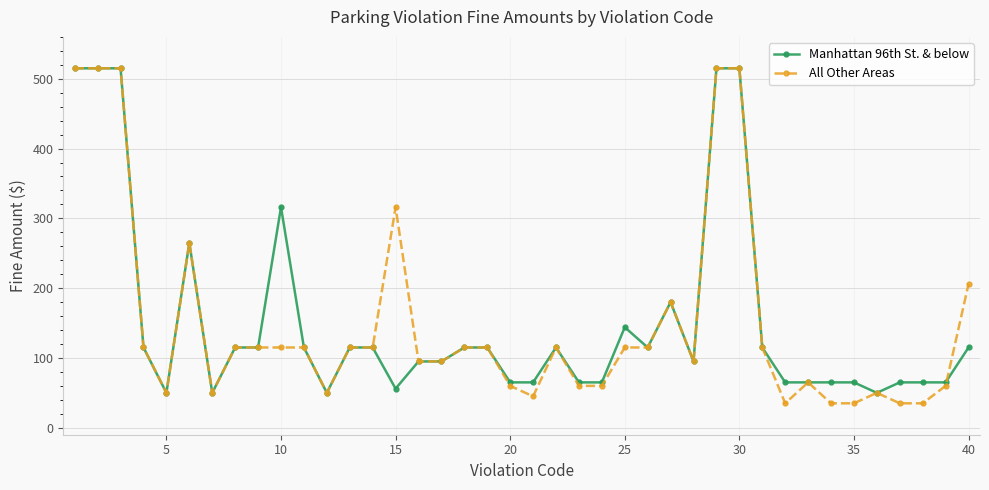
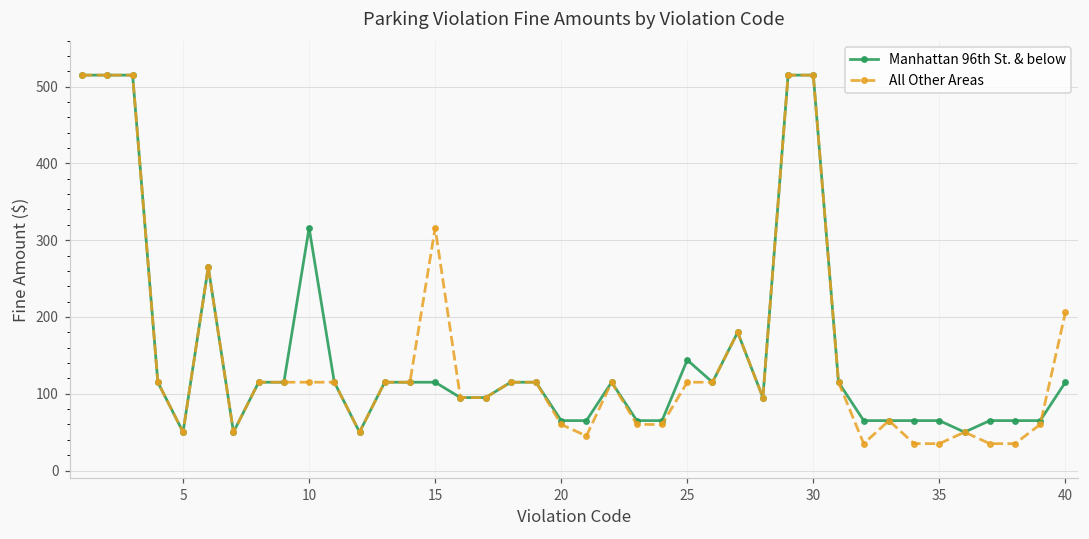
  {
    "Manhattan 96th St. & below": {
      "10": 320,
-     "15": 60,
+     "15": 120,
      "20": 70,
      "25": 140,
      "35": 70,
      "40": 120
    },
    "All Other Areas": {
      "10": 120,
      "15": 320,
      "20": 60,
      "25": 120,
      "35": 40,
      "40": 210
    }
  }
